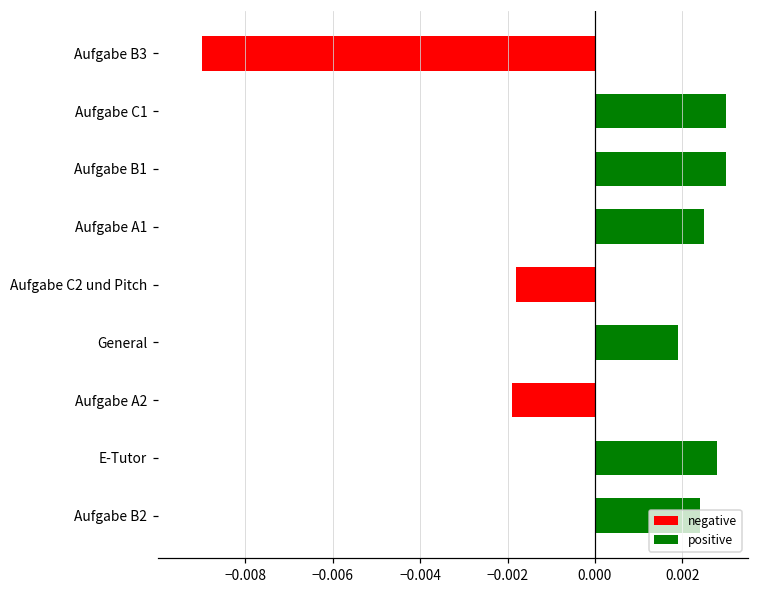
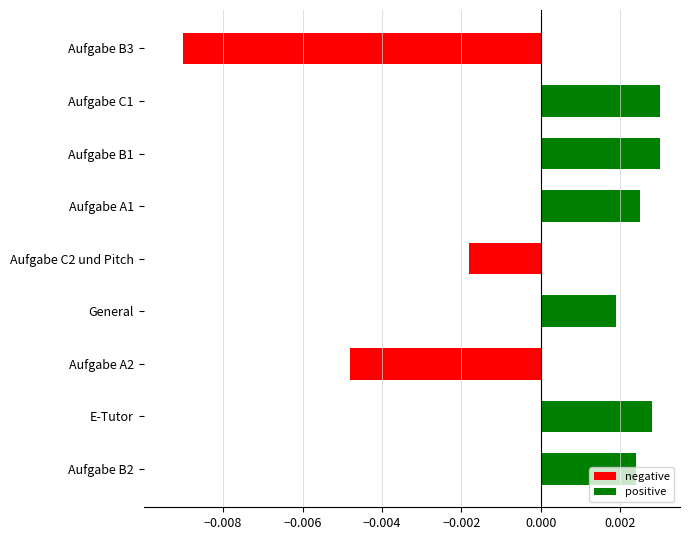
  {
    "Aufgabe B3": -0.0090,
    "Aufgabe C1": 0.0030,
    "Aufgabe B1": 0.0030,
    "Aufgabe A1": 0.0025,
    "Aufgabe C2 und Pitch": -0.0018,
    "General": 0.0019,
-   "Aufgabe A2": -0.0019,
+   "Aufgabe A2": -0.0048,
    "E-Tutor": 0.0028
  }
